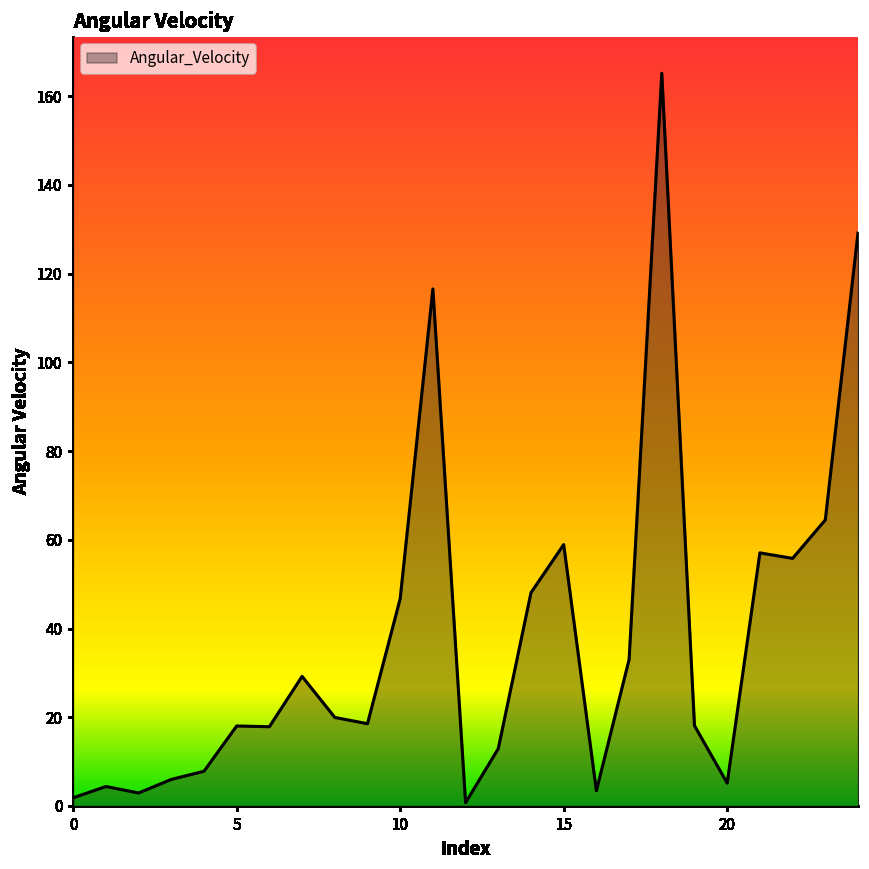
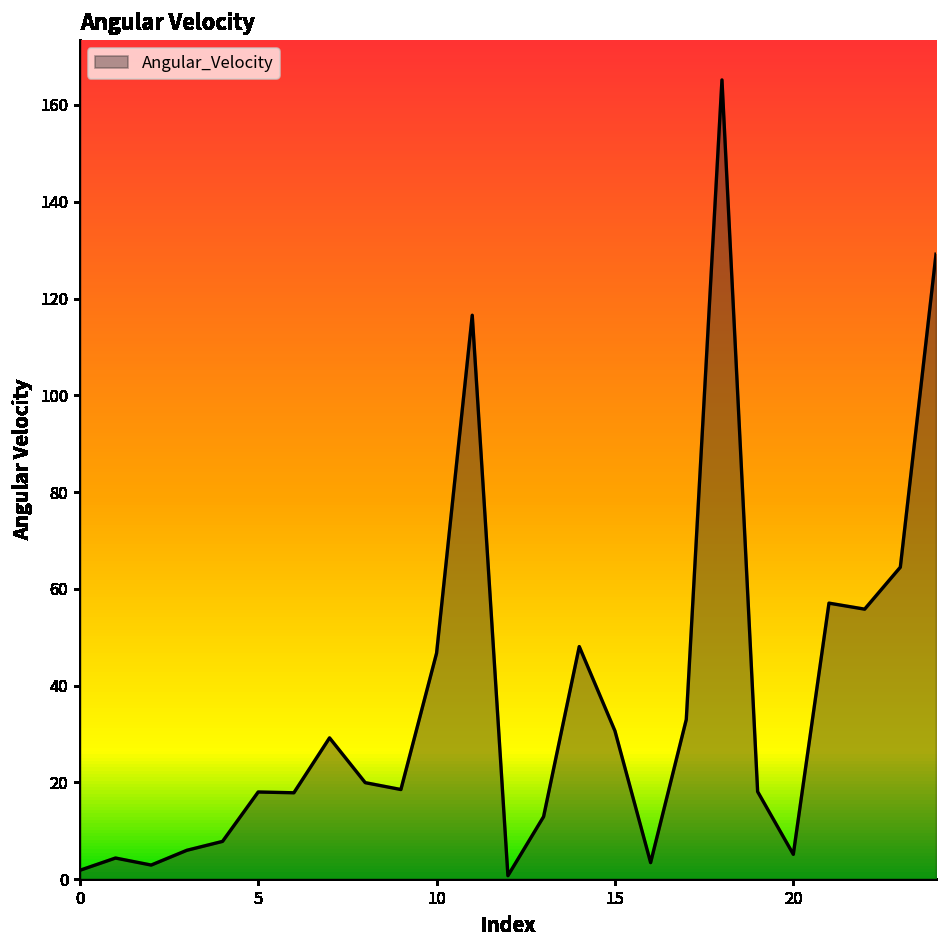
  {
    "0": 2,
    "5": 18,
    "10": 47,
-   "15": 59,
+   "15": 31,
    "20": 5
  }
